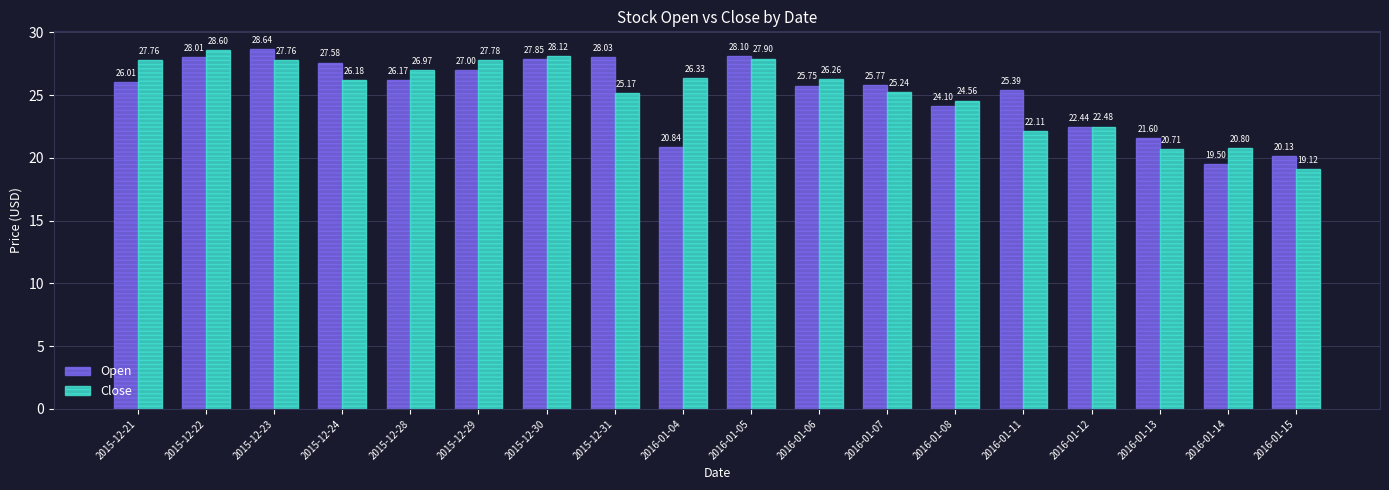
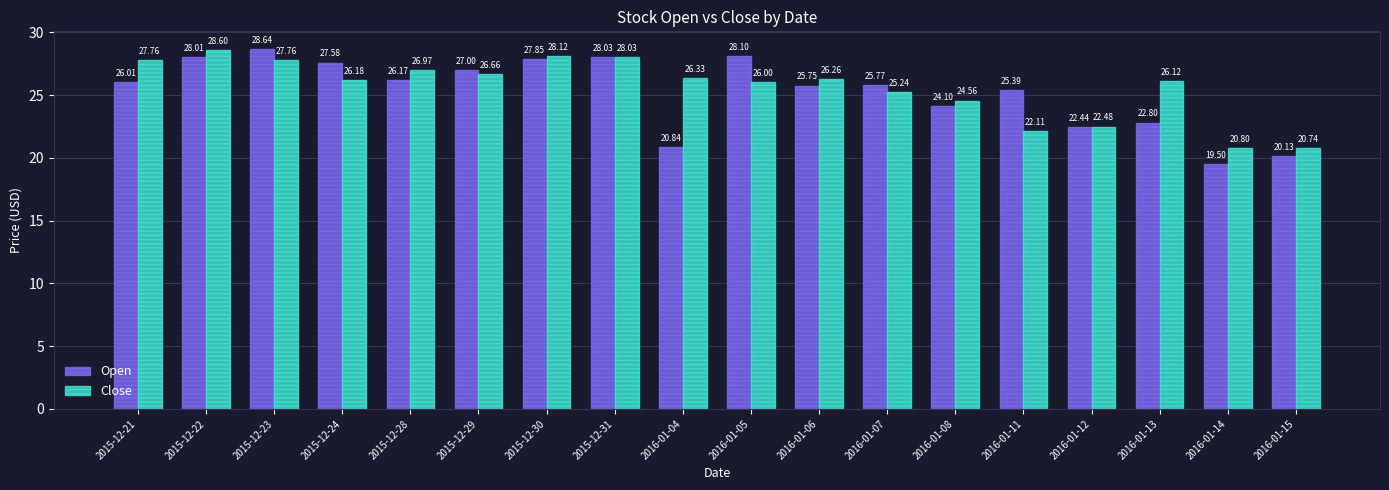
  {
    "Open": {
      "2015-12-21": 26.01,
      "2015-12-22": 28.01,
      "2015-12-23": 28.64,
      "2015-12-24": 27.58,
      "2015-12-28": 26.17,
      "2015-12-29": 27.00,
      "2015-12-30": 27.85,
      "2015-12-31": 28.03,
      "2016-01-04": 20.84,
      "2016-01-05": 28.10,
      "2016-01-06": 25.75,
      "2016-01-07": 25.77,
      "2016-01-08": 24.10,
      "2016-01-11": 25.39,
      "2016-01-12": 22.44,
-     "2016-01-13": 21.60,
+     "2016-01-13": 22.80,
      "2016-01-14": 19.50,
      "2016-01-15": 20.13
    },
    "Close": {
      "2015-12-21": 27.76,
      "2015-12-22": 28.60,
      "2015-12-23": 27.76,
      "2015-12-24": 26.18,
      "2015-12-28": 26.97,
-     "2015-12-29": 27.78,
+     "2015-12-29": 26.66,
      "2015-12-30": 28.12,
-     "2015-12-31": 25.17,
+     "2015-12-31": 28.03,
      "2016-01-04": 26.33,
-     "2016-01-05": 27.90,
+     "2016-01-05": 26.00,
      "2016-01-06": 26.26,
      "2016-01-07": 25.24,
      "2016-01-08": 24.56,
      "2016-01-11": 22.11,
      "2016-01-12": 22.48,
-     "2016-01-13": 20.71,
+     "2016-01-13": 26.12,
      "2016-01-14": 20.80,
-     "2016-01-15": 19.12
+     "2016-01-15": 20.74
    }
  }
